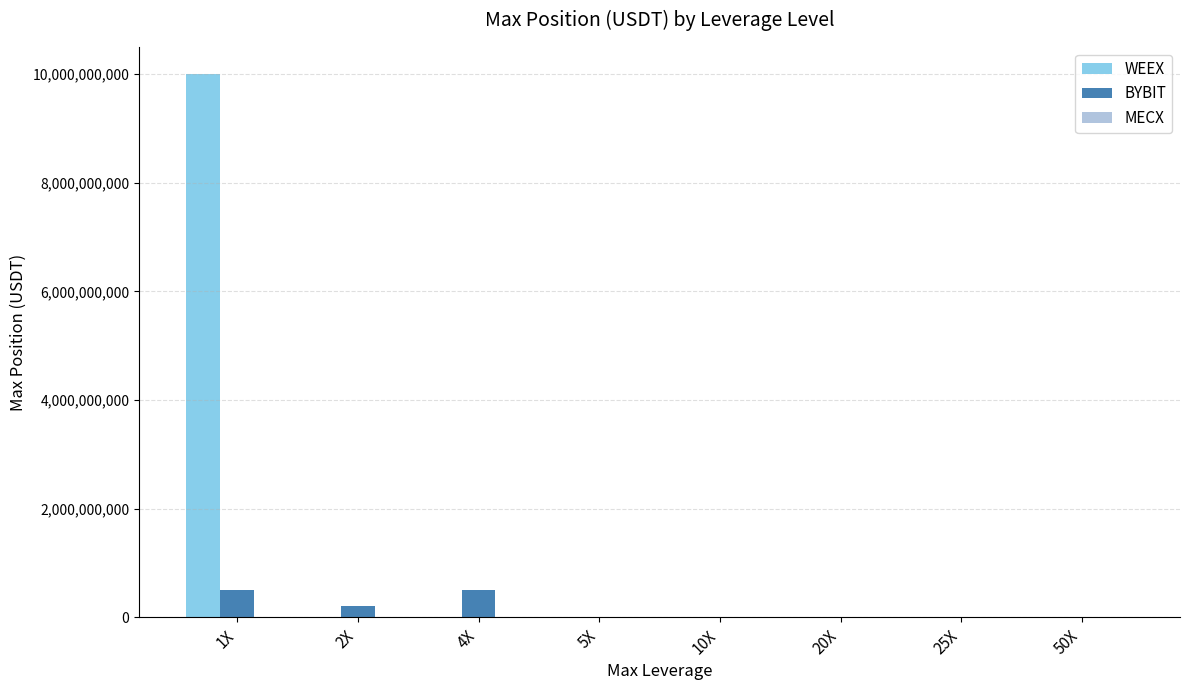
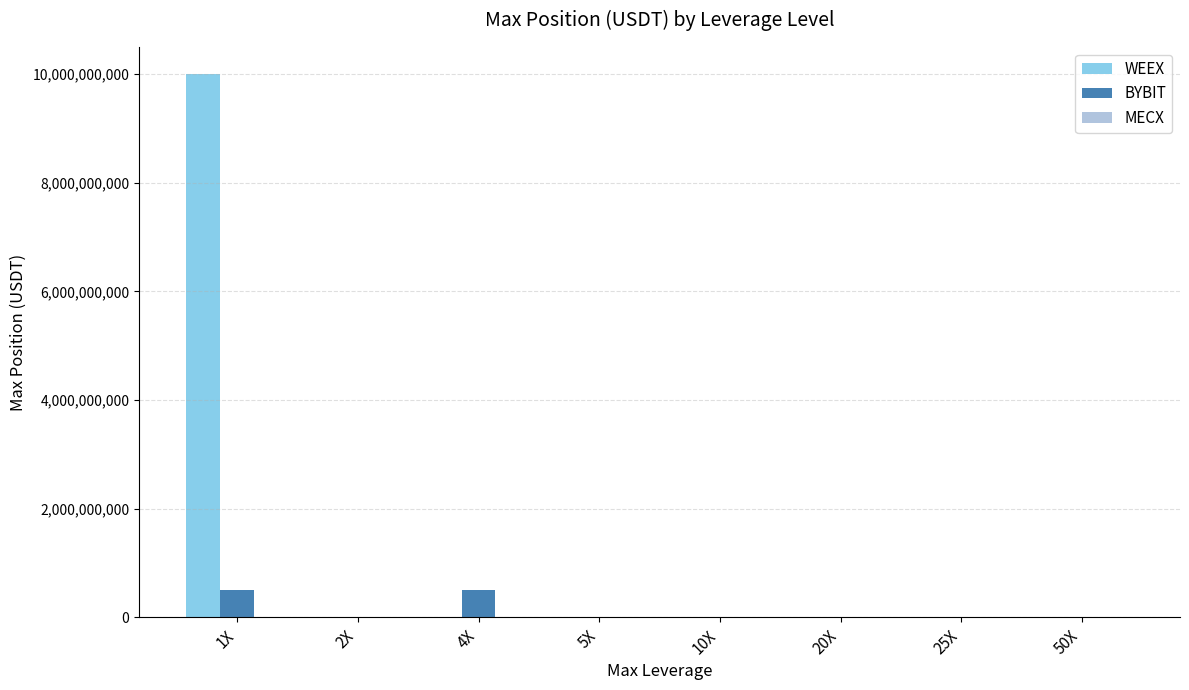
  {
    "BYBIT": {
      "1X": "500,000,000",
-     "2X": "200,000,000",
+     "2X": "0",
      "4X": "500,000,000",
      "50X": "0"
    }
  }
